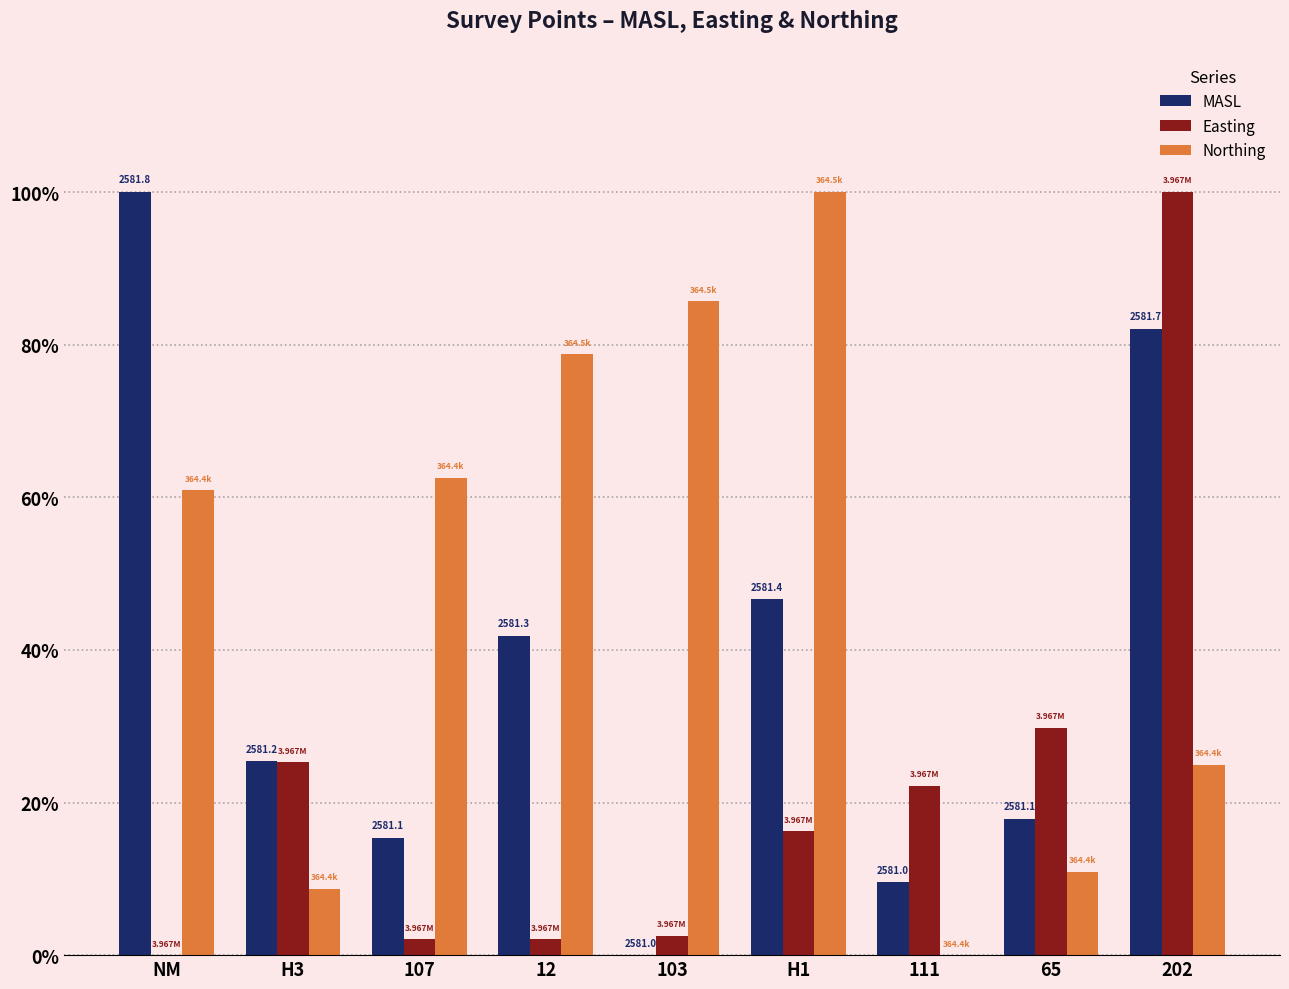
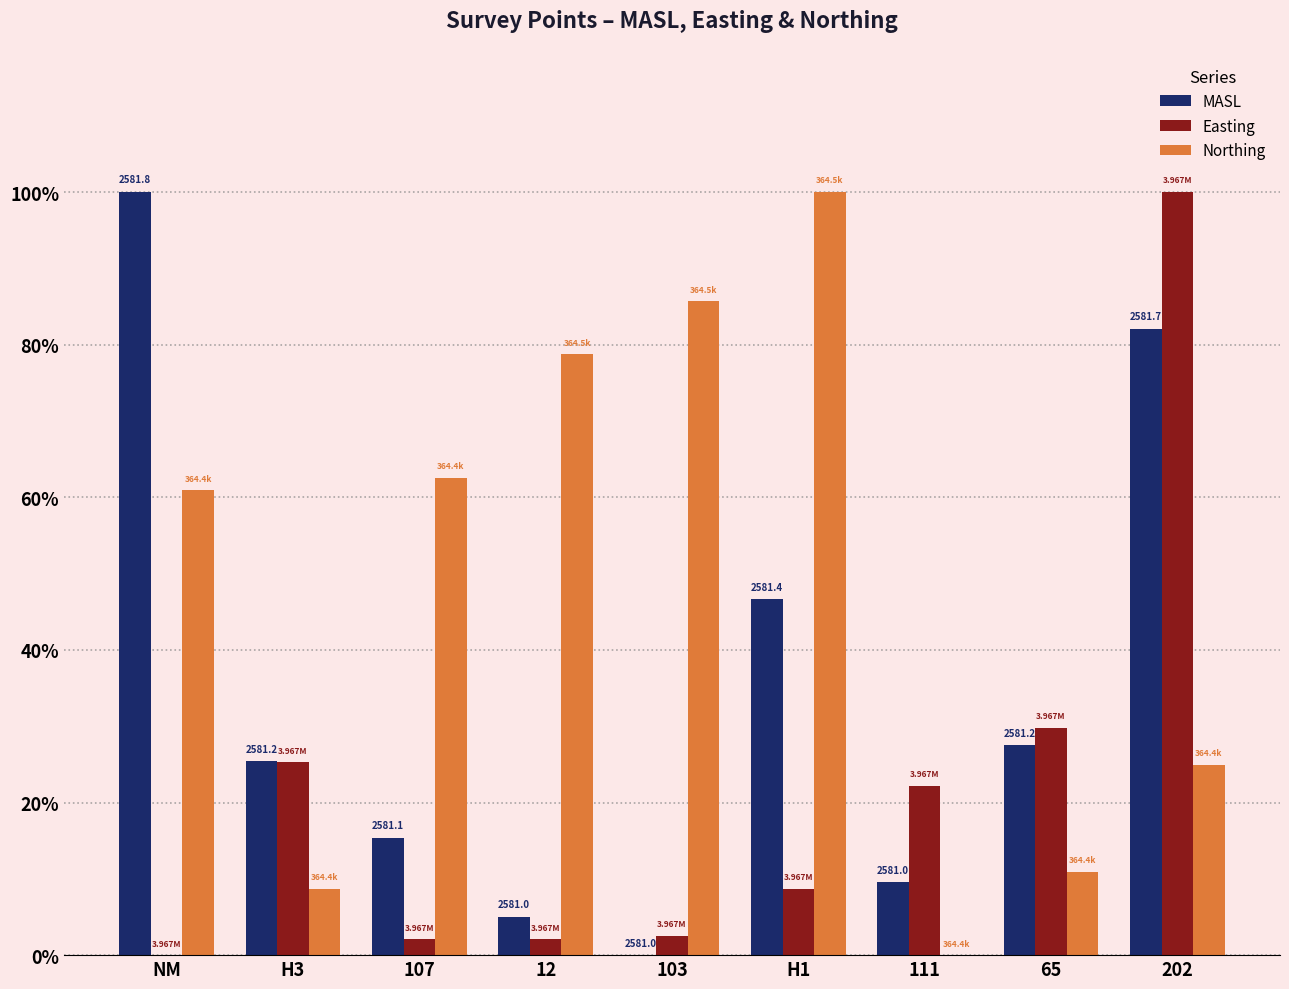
  {
    "MASL": {
-     "12": "2581.3",
-     "65": "2581.1"
+     "12": "2581.0",
+     "65": "2581.2"
    },
    "Easting": {
-     "H1": "16%"
+     "H1": "9%"
    }
  }
